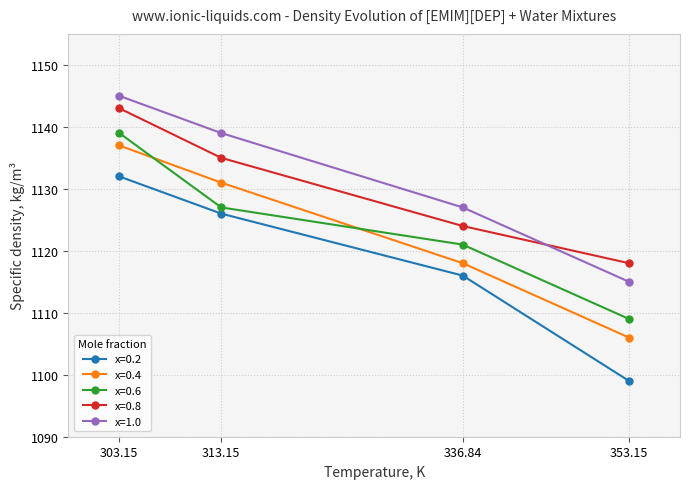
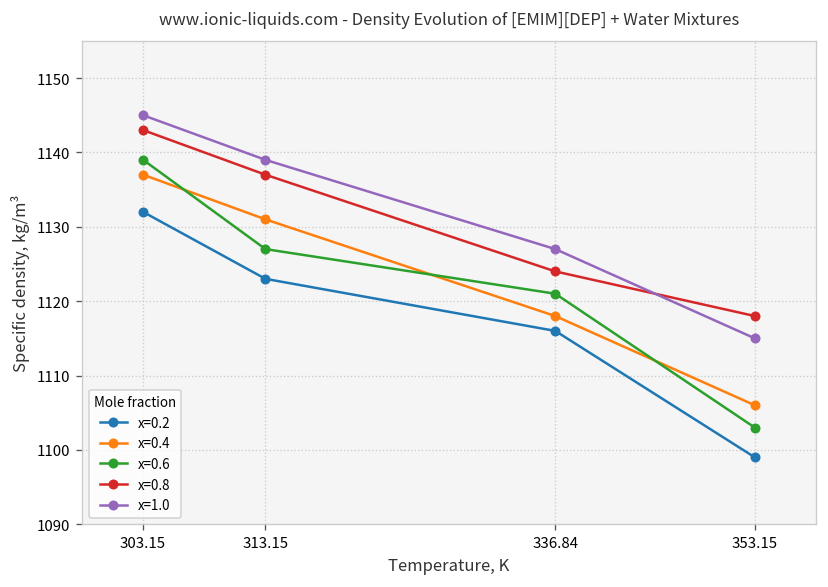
  {
    "x=0.2": {
      "303.15": 1132,
-     "313.15": 1126,
+     "313.15": 1123,
      "336.84": 1116,
      "353.15": 1099
    },
    "x=0.4": {
      "303.15": 1137,
      "313.15": 1131,
      "336.84": 1118,
      "353.15": 1106
    },
    "x=0.6": {
      "303.15": 1139,
      "313.15": 1127,
      "336.84": 1121,
-     "353.15": 1109
+     "353.15": 1103
    },
    "x=0.8": {
      "303.15": 1143,
-     "313.15": 1135,
+     "313.15": 1137,
      "336.84": 1124,
      "353.15": 1118
    },
    "x=1.0": {
      "303.15": 1145,
      "313.15": 1139,
      "336.84": 1127,
      "353.15": 1115
    }
  }
